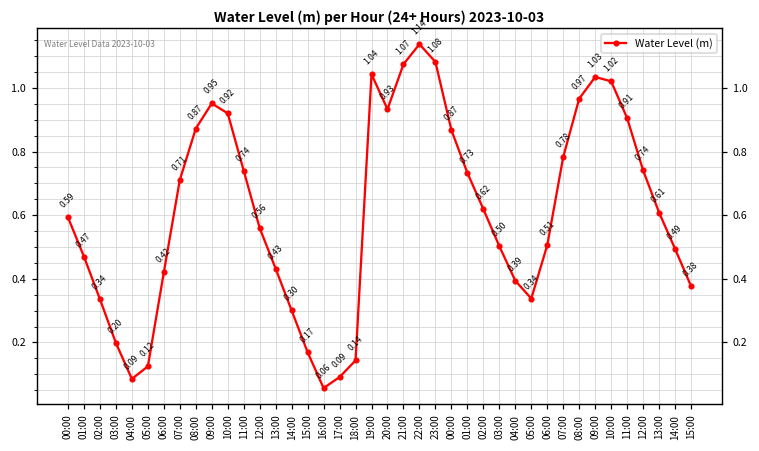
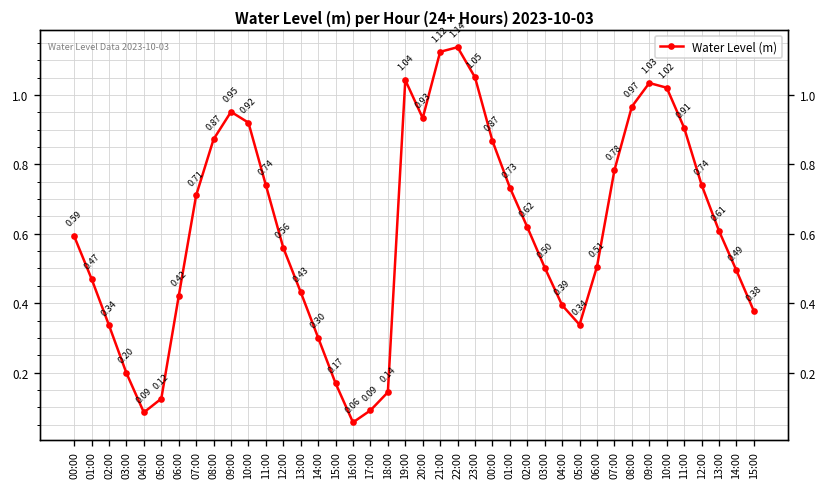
  {
    "16:00": 0.06,
    "17:00": 0.09,
    "18:00": 0.14,
    "19:00": 1.04,
    "20:00": 0.93,
-   "21:00": 1.07,
+   "21:00": 1.12,
    "22:00": 1.14,
-   "23:00": 1.08
+   "23:00": 1.05
  }
